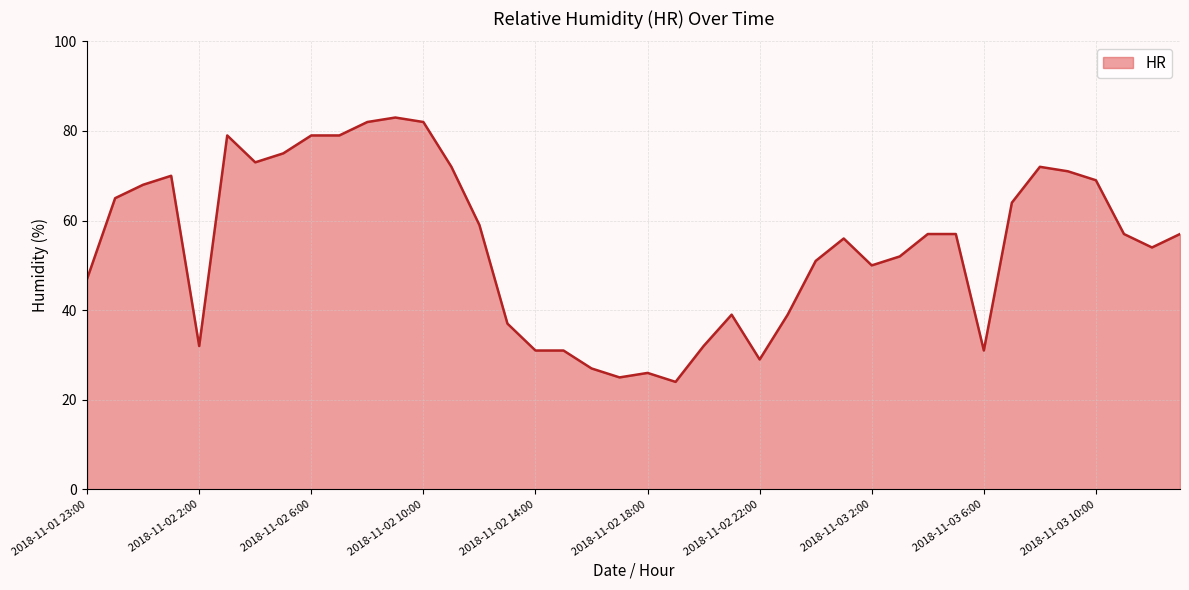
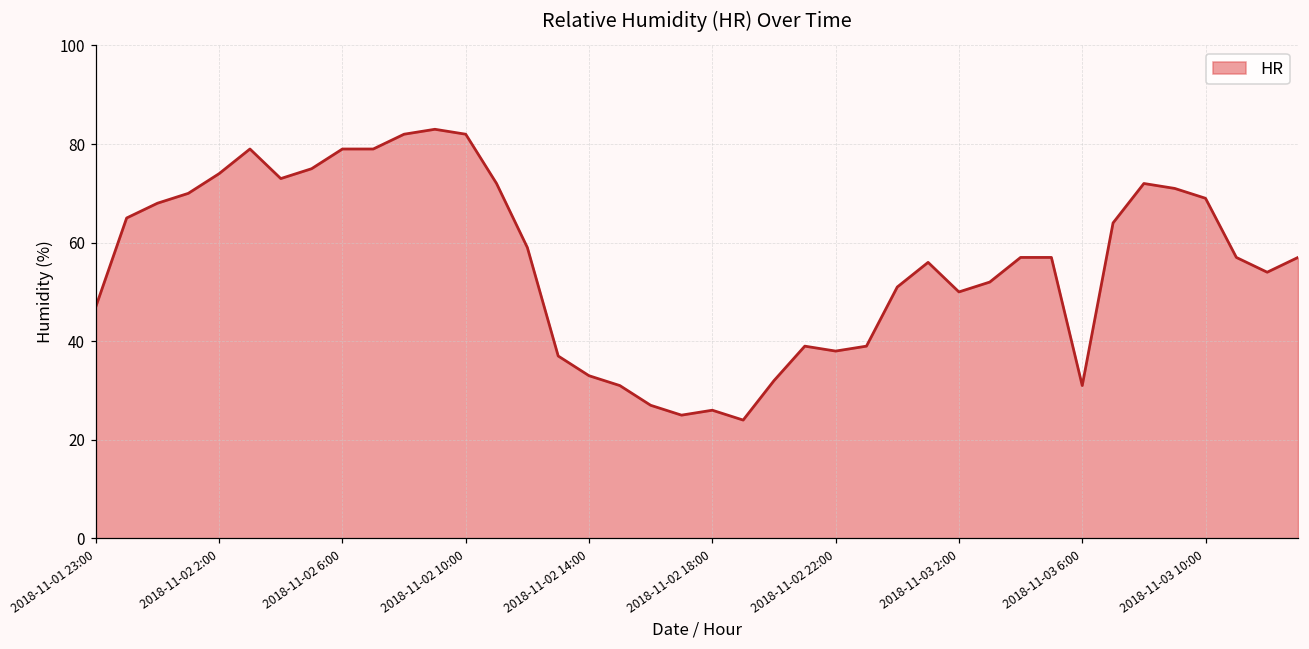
  {
    "2018-11-01 23:00": 47,
-   "2018-11-02 2:00": 32,
+   "2018-11-02 2:00": 74,
    "2018-11-02 6:00": 79,
    "2018-11-02 10:00": 82,
-   "2018-11-02 14:00": 31,
+   "2018-11-02 14:00": 33,
    "2018-11-02 18:00": 26,
-   "2018-11-02 22:00": 29,
+   "2018-11-02 22:00": 38,
    "2018-11-03 2:00": 50,
    "2018-11-03 6:00": 31,
    "2018-11-03 10:00": 69
  }
